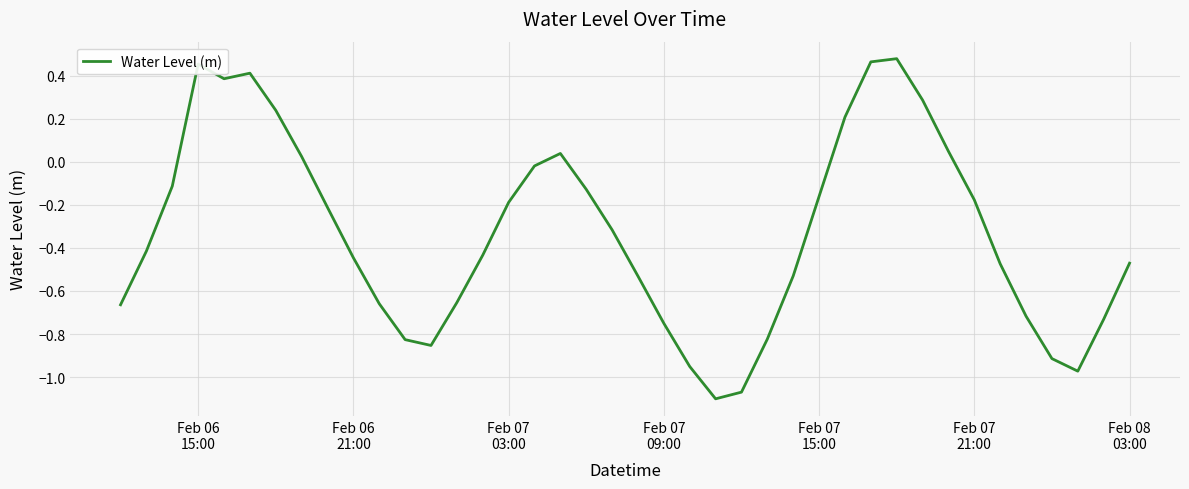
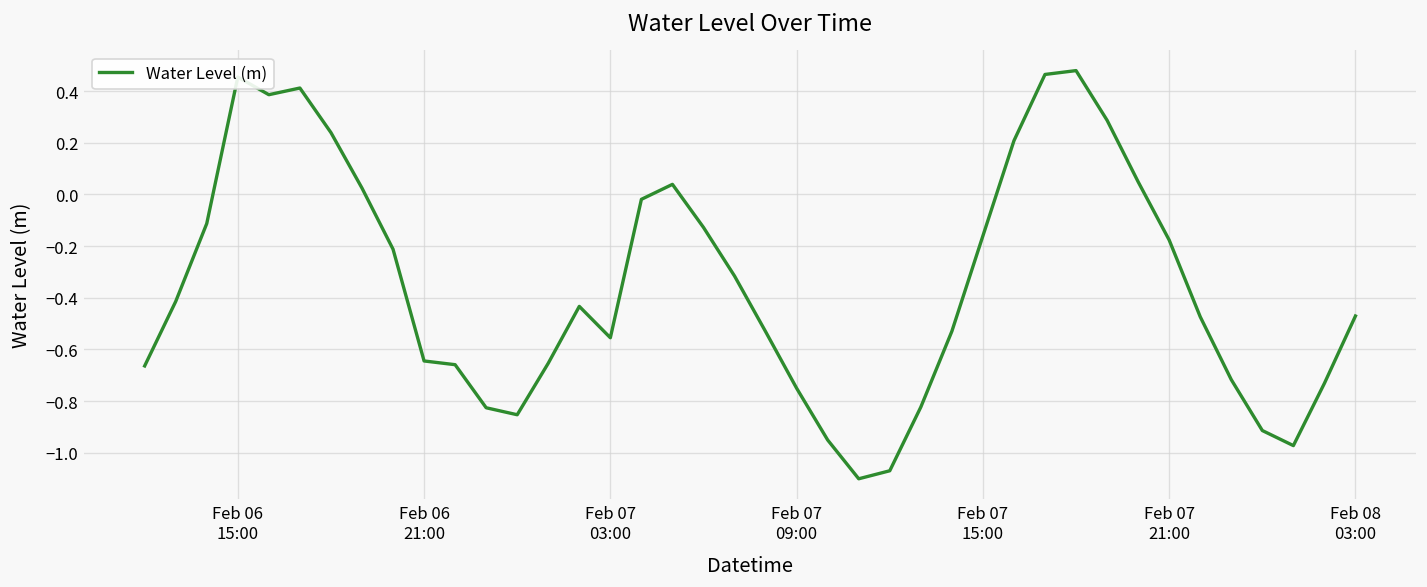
  {
-   "Feb 06 21:00": -0.45,
-   "Feb 07 03:00": -0.19,
+   "Feb 06 21:00": -0.64,
+   "Feb 07 03:00": -0.56,
    "Feb 07 09:00": -0.75,
    "Feb 07 15:00": -0.16,
    "Feb 07 21:00": -0.18,
    "Feb 08 03:00": -0.47
  }
